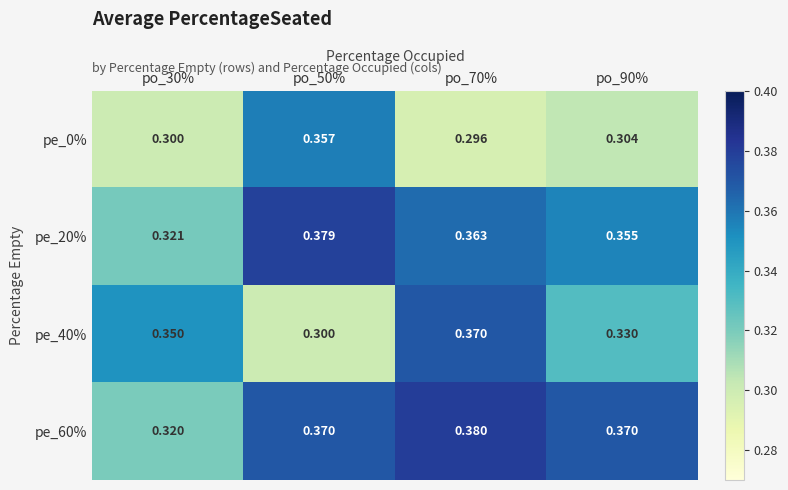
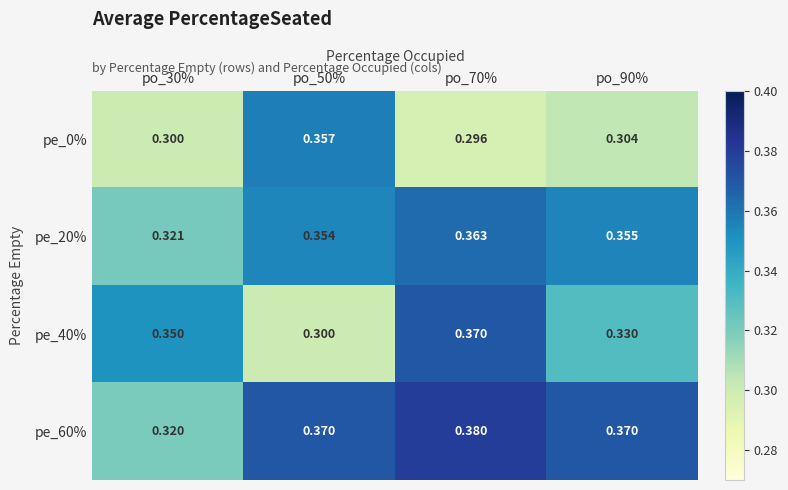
  {
    "pe_0%": {
      "po_30%": 0.300,
      "po_50%": 0.357,
      "po_70%": 0.296,
      "po_90%": 0.304
    },
    "pe_20%": {
      "po_30%": 0.321,
-     "po_50%": 0.379,
+     "po_50%": 0.354,
      "po_70%": 0.363,
      "po_90%": 0.355
    },
    "pe_40%": {
      "po_30%": 0.350,
      "po_50%": 0.300,
      "po_70%": 0.370,
      "po_90%": 0.330
    },
    "pe_60%": {
      "po_30%": 0.320,
      "po_50%": 0.370,
      "po_70%": 0.380,
      "po_90%": 0.370
    }
  }
